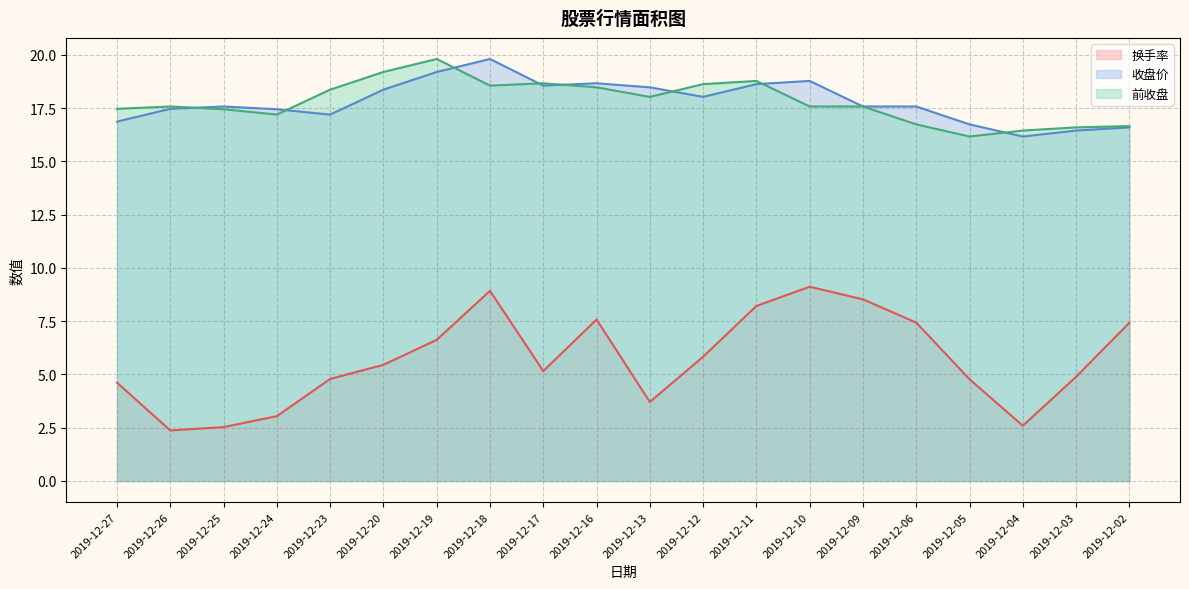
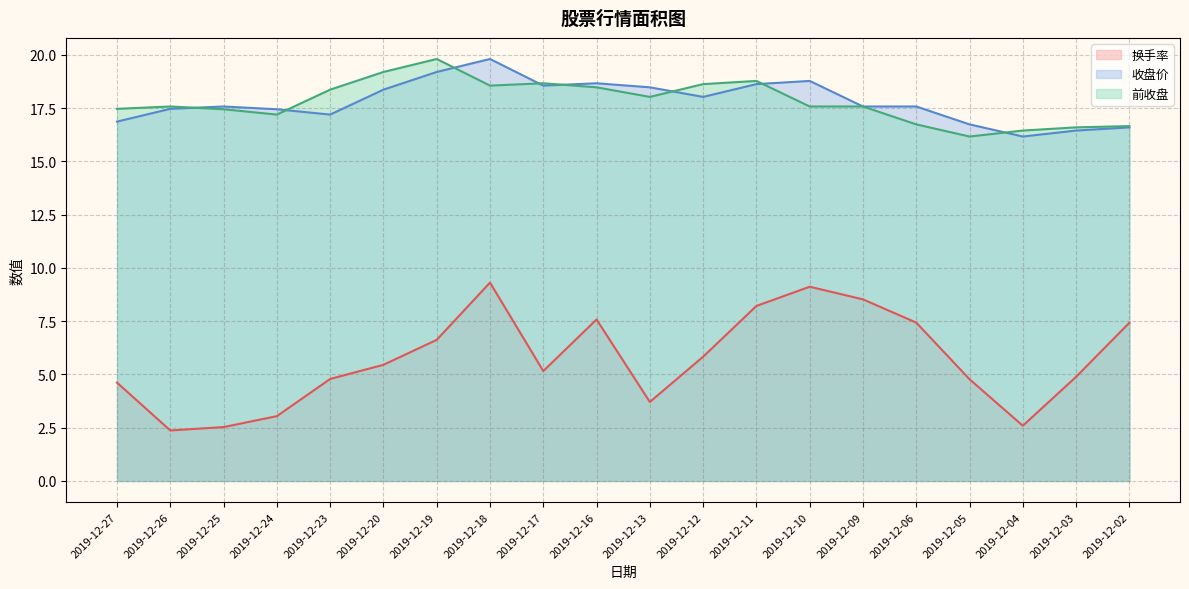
  {
    "换手率": {
      "2019-12-27": 4.6,
      "2019-12-26": 2.4,
      "2019-12-25": 2.5,
      "2019-12-24": 3.0,
      "2019-12-23": 4.8,
      "2019-12-20": 5.5,
      "2019-12-19": 6.6,
-     "2019-12-18": 8.9,
+     "2019-12-18": 9.3,
      "2019-12-17": 5.2,
      "2019-12-16": 7.6,
      "2019-12-13": 3.7,
      "2019-12-12": 5.8,
      "2019-12-11": 8.2,
      "2019-12-10": 9.1,
      "2019-12-09": 8.5,
      "2019-12-06": 7.4,
      "2019-12-05": 4.8,
      "2019-12-04": 2.6,
      "2019-12-03": 4.9,
      "2019-12-02": 7.4
    }
  }
